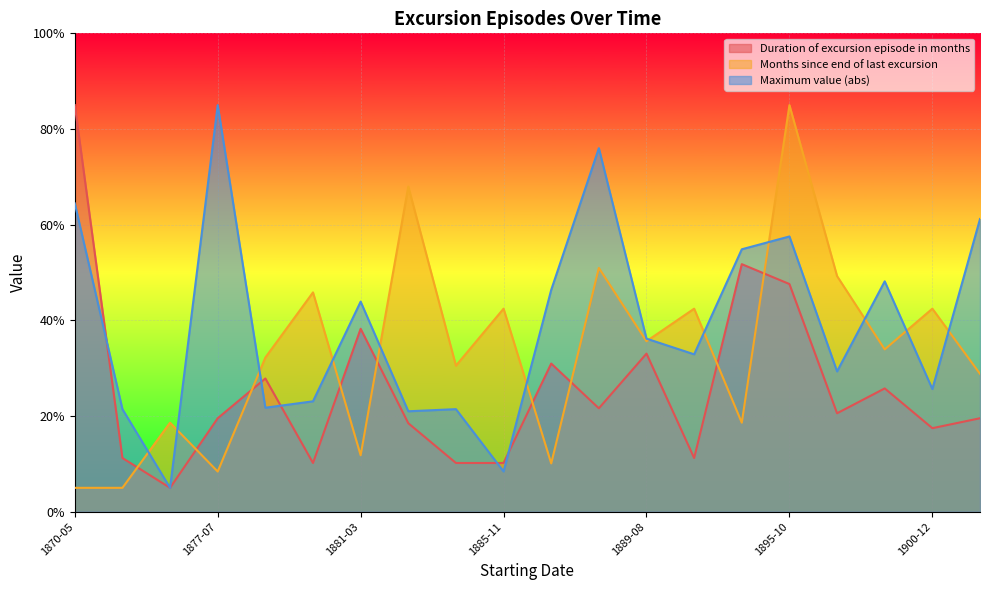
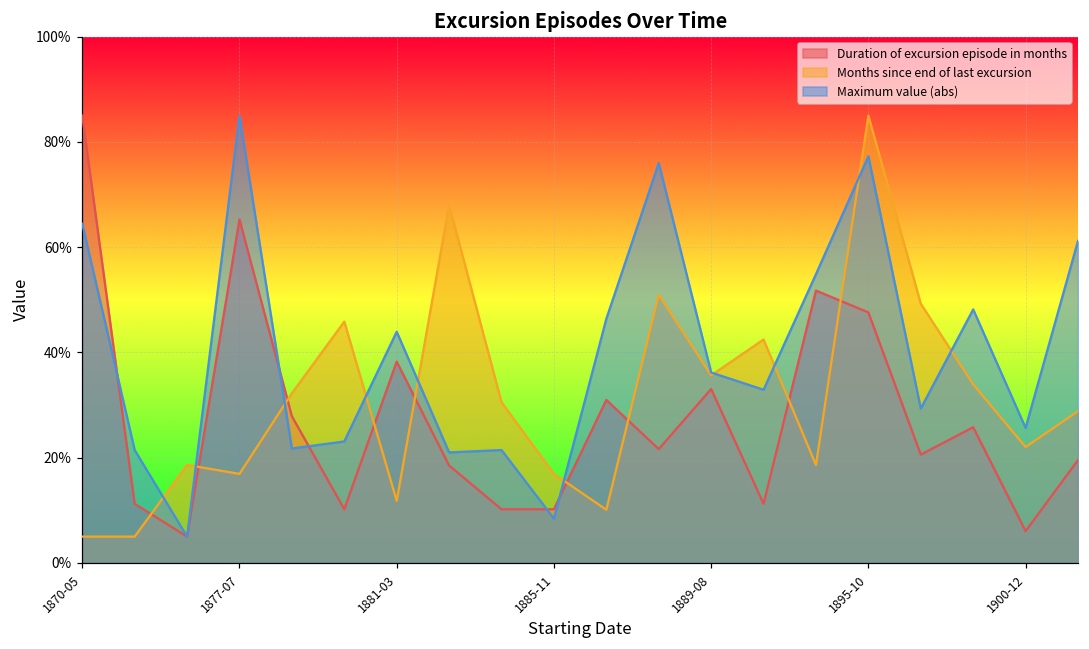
  {
    "Duration of excursion episode in months": {
      "1870-05": "85%",
-     "1877-07": "20%",
+     "1877-07": "65%",
      "1881-03": "38%",
      "1885-11": "10%",
      "1889-08": "33%",
      "1895-10": "48%",
-     "1900-12": "17%"
+     "1900-12": "6%"
    },
    "Months since end of last excursion": {
      "1870-05": "5%",
-     "1877-07": "8%",
+     "1877-07": "17%",
      "1881-03": "12%",
-     "1885-11": "42%",
+     "1885-11": "17%",
      "1895-10": "85%",
-     "1900-12": "42%"
+     "1900-12": "22%"
    },
    "Maximum value (abs)": {
      "1870-05": "64%",
      "1877-07": "85%",
      "1881-03": "44%",
      "1885-11": "8%",
-     "1895-10": "58%",
+     "1895-10": "77%",
      "1900-12": "26%"
    }
  }
